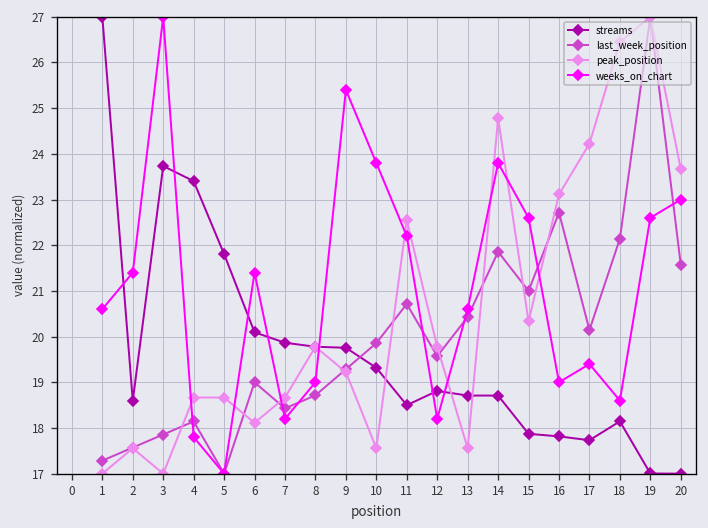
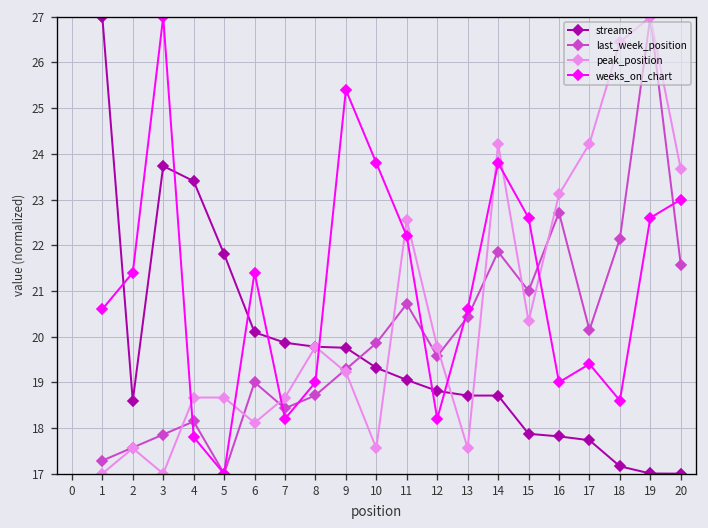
  {
    "streams": {
      "1": 27.0,
      "2": 18.6,
      "3": 23.7,
      "4": 23.4,
      "5": 21.8,
      "6": 20.1,
      "7": 19.9,
      "9": 19.8,
      "10": 19.3,
-     "11": 18.5,
+     "11": 19.1,
      "12": 18.8,
      "13": 18.7,
      "14": 18.7,
      "15": 17.9,
      "16": 17.8,
      "17": 17.7,
-     "18": 18.1,
+     "18": 17.2,
      "19": 17.0,
      "20": 17.0
    },
    "last_week_position": {
      "1": 17.3,
      "3": 17.9,
      "4": 18.1,
      "6": 19.0,
      "7": 18.4,
      "8": 18.7,
      "10": 19.9,
      "11": 20.7,
      "12": 19.6,
      "13": 20.4,
      "14": 21.9,
      "15": 21.0,
      "16": 22.7,
      "17": 20.1,
      "18": 22.1,
      "20": 21.6
    },
    "peak_position": {
      "1": 17.0,
      "3": 17.0,
      "4": 18.7,
      "5": 18.7,
      "6": 18.1,
      "7": 18.7,
      "10": 17.6,
      "11": 22.6,
      "12": 19.8,
      "13": 17.6,
-     "14": 24.8,
+     "14": 24.2,
      "15": 20.3,
      "16": 23.1,
      "17": 24.2,
      "20": 23.7
    },
    "weeks_on_chart": {
      "1": 20.6,
      "2": 21.4,
      "3": 27.0,
      "4": 17.8,
      "6": 21.4,
      "7": 18.2,
      "8": 19.0,
      "9": 25.4,
      "10": 23.8,
      "11": 22.2,
      "12": 18.2,
      "13": 20.6,
      "14": 23.8,
      "15": 22.6,
      "16": 19.0,
      "17": 19.4,
      "18": 18.6,
      "19": 22.6,
      "20": 23.0
    }
  }
